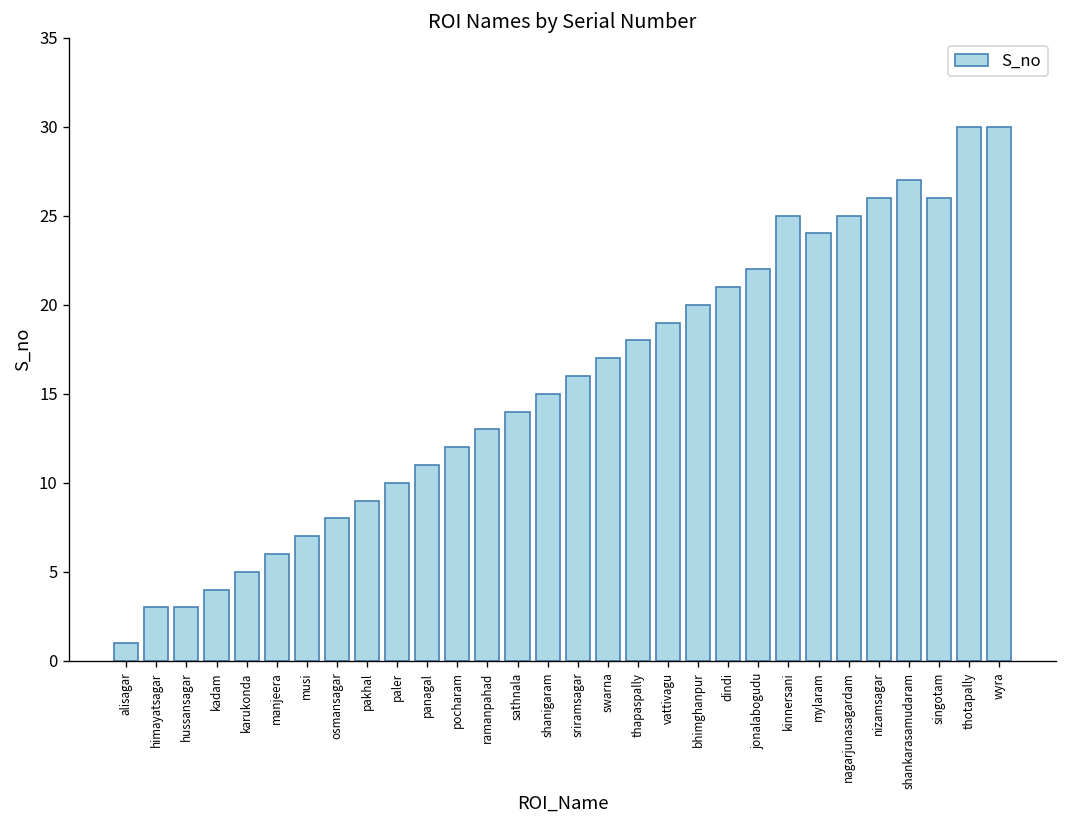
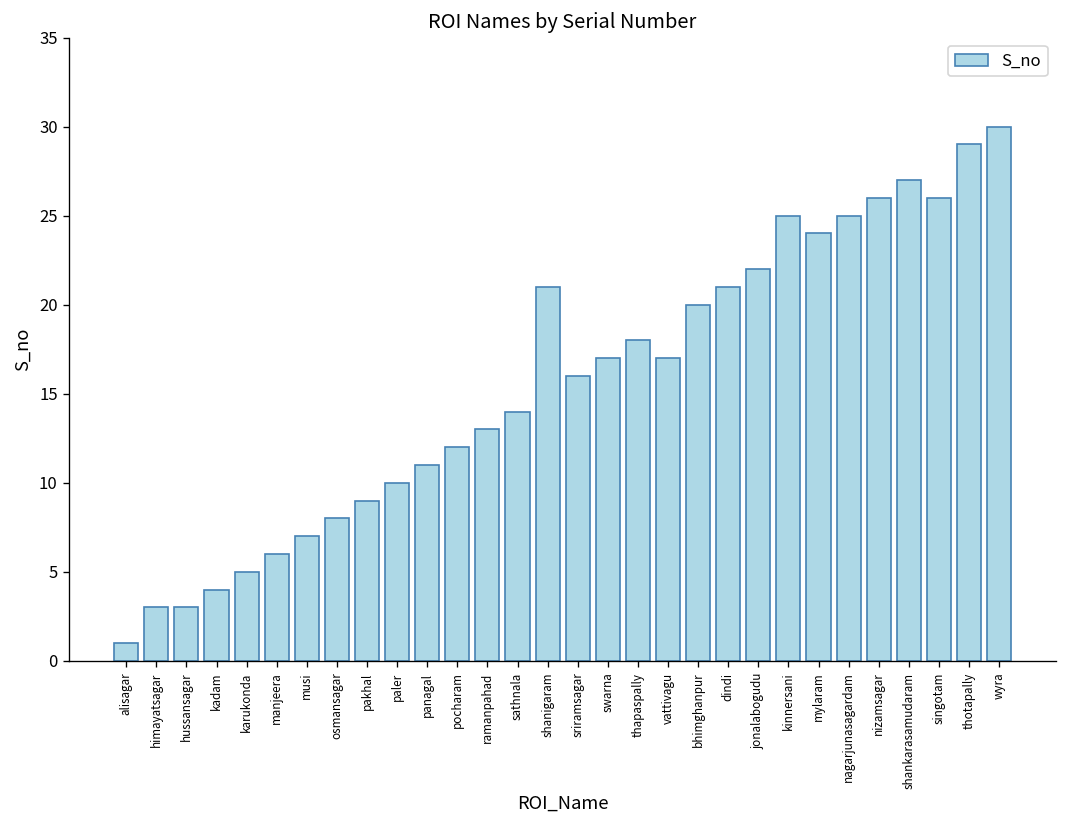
  {
    "alisagar": 1,
    "himayatsagar": 3,
    "hussansagar": 3,
    "kadam": 4,
    "karukonda": 5,
    "manjeera": 6,
    "musi": 7,
    "osmansagar": 8,
    "pakhal": 9,
    "paler": 10,
    "panagal": 11,
    "pocharam": 12,
    "ramanpahad": 13,
    "sathnala": 14,
-   "shanigaram": 15,
+   "shanigaram": 21,
    "sriramsagar": 16,
    "swarna": 17,
    "thapaspally": 18,
-   "vattivagu": 19,
+   "vattivagu": 17,
    "bhimghanpur": 20,
    "dindi": 21,
    "jonalabogudu": 22,
    "kinnersani": 25,
    "mylaram": 24,
    "nagarjunasagardam": 25,
    "nizamsagar": 26,
    "shankarasamudaram": 27,
    "singotam": 26,
-   "thotapally": 30,
+   "thotapally": 29,
    "wyra": 30
  }
